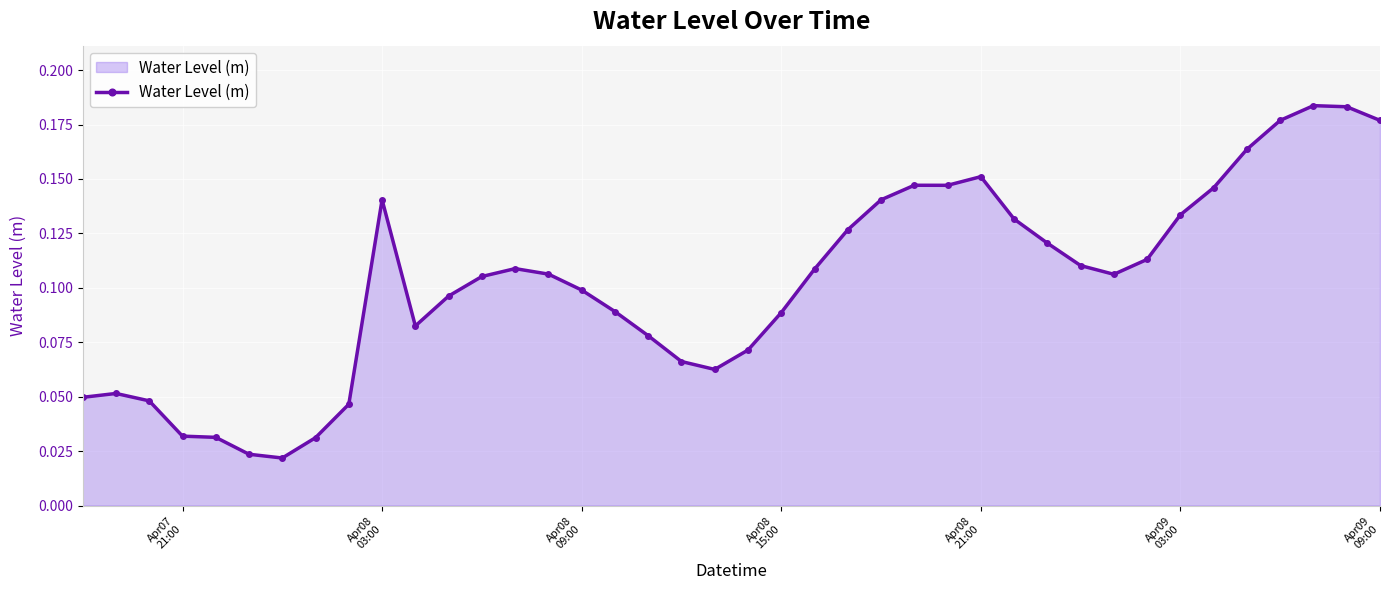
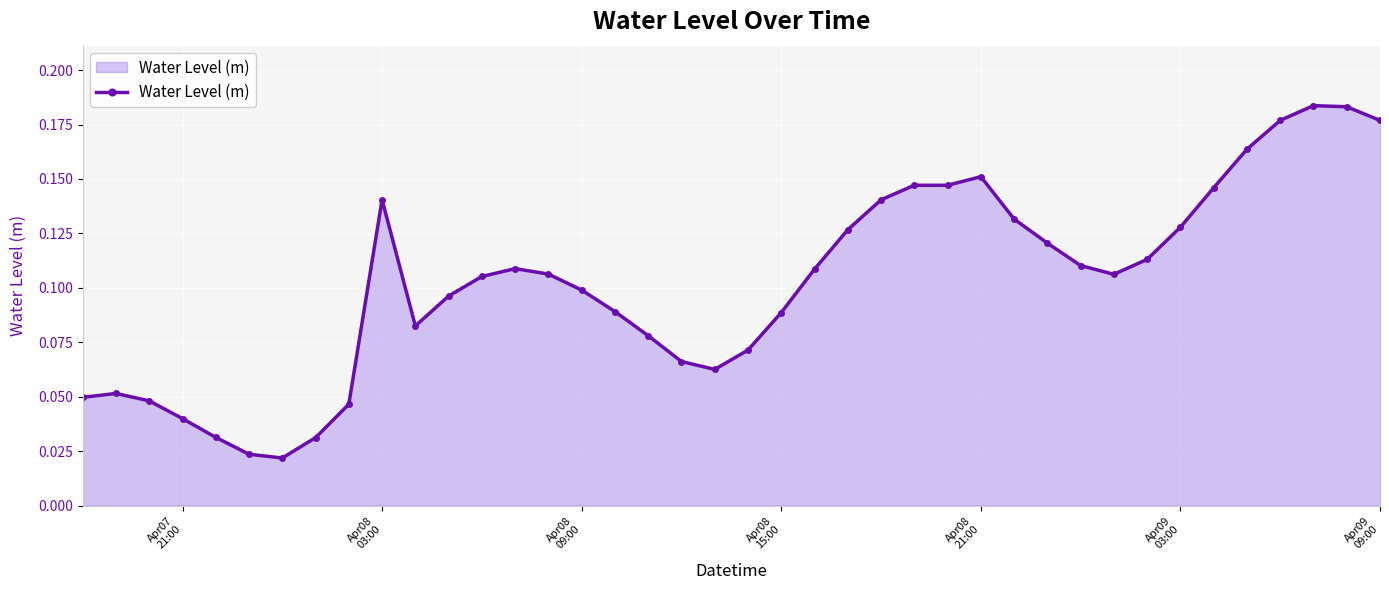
  {
-   "Apr07 21:00": 0.032,
+   "Apr07 21:00": 0.040,
    "Apr08 03:00": 0.140,
    "Apr08 09:00": 0.099,
    "Apr08 15:00": 0.089,
    "Apr08 21:00": 0.151,
-   "Apr09 03:00": 0.134,
+   "Apr09 03:00": 0.128,
    "Apr09 09:00": 0.177
  }
